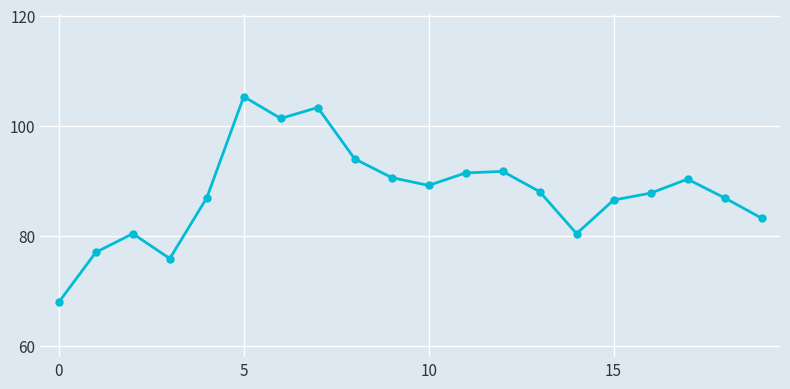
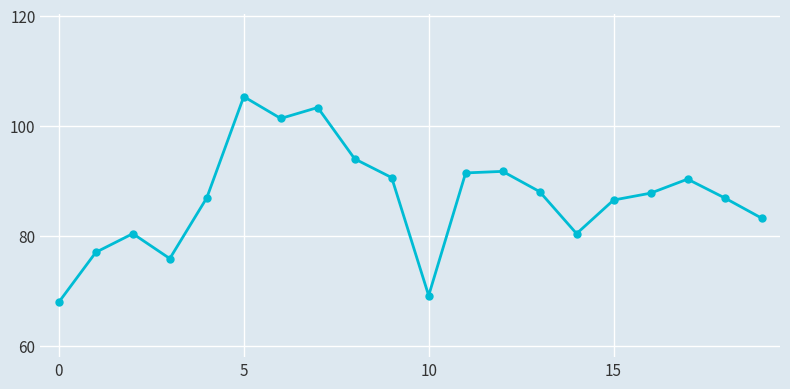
  {
    "0": 68,
    "5": 105,
-   "10": 89,
+   "10": 69,
    "15": 86
  }
